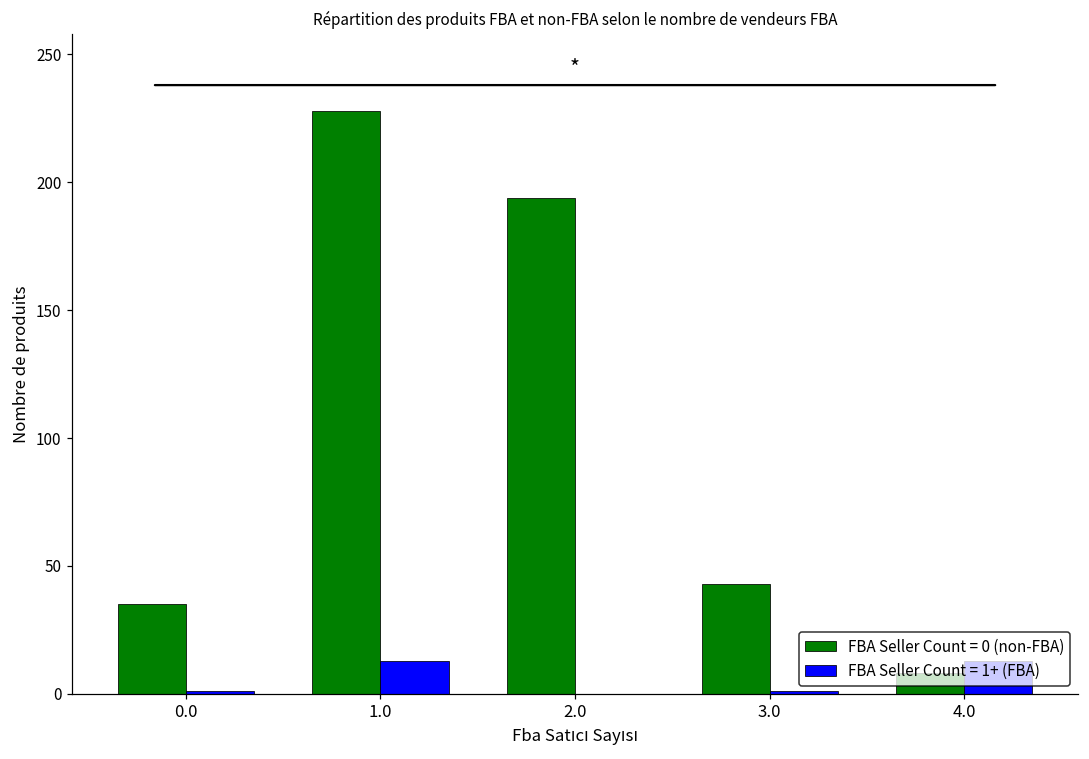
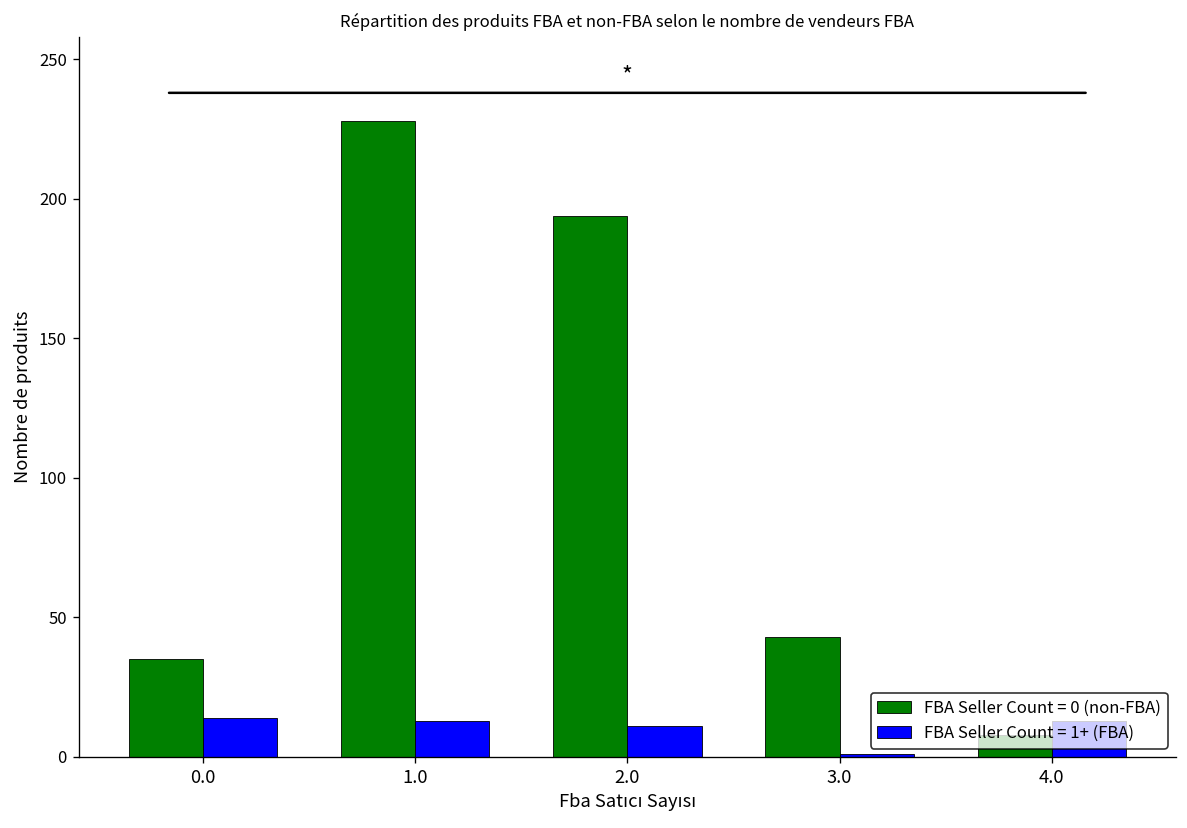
  {
    "FBA Seller Count = 0 (non-FBA)": {
      "0.0": 35,
      "1.0": 228,
      "2.0": 194,
      "3.0": 43
    },
    "FBA Seller Count = 1+ (FBA)": {
-     "0.0": 1,
+     "0.0": 14,
      "1.0": 13,
-     "2.0": 0
+     "2.0": 11
    }
  }
